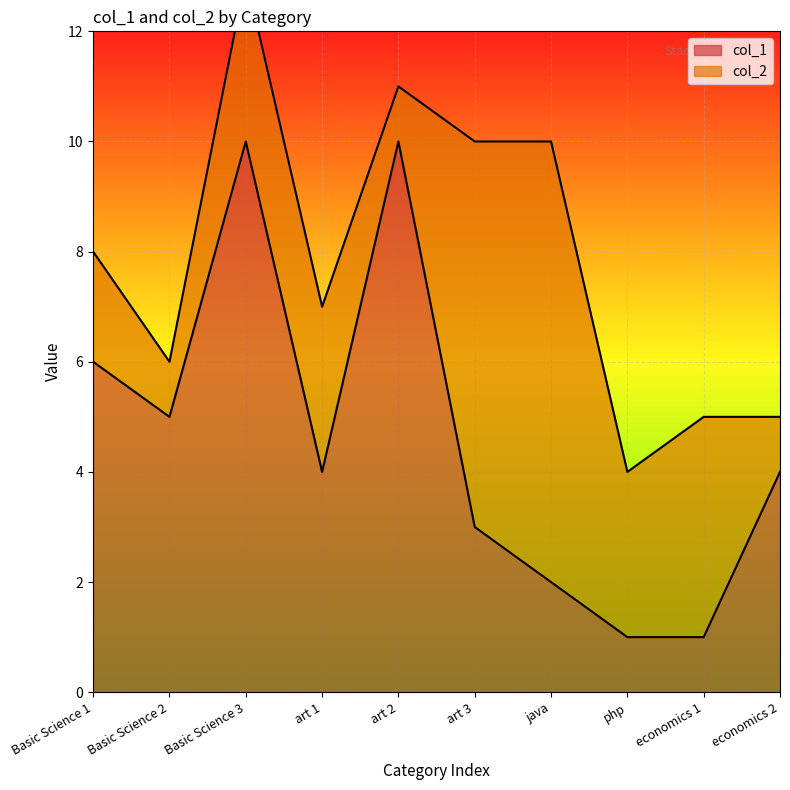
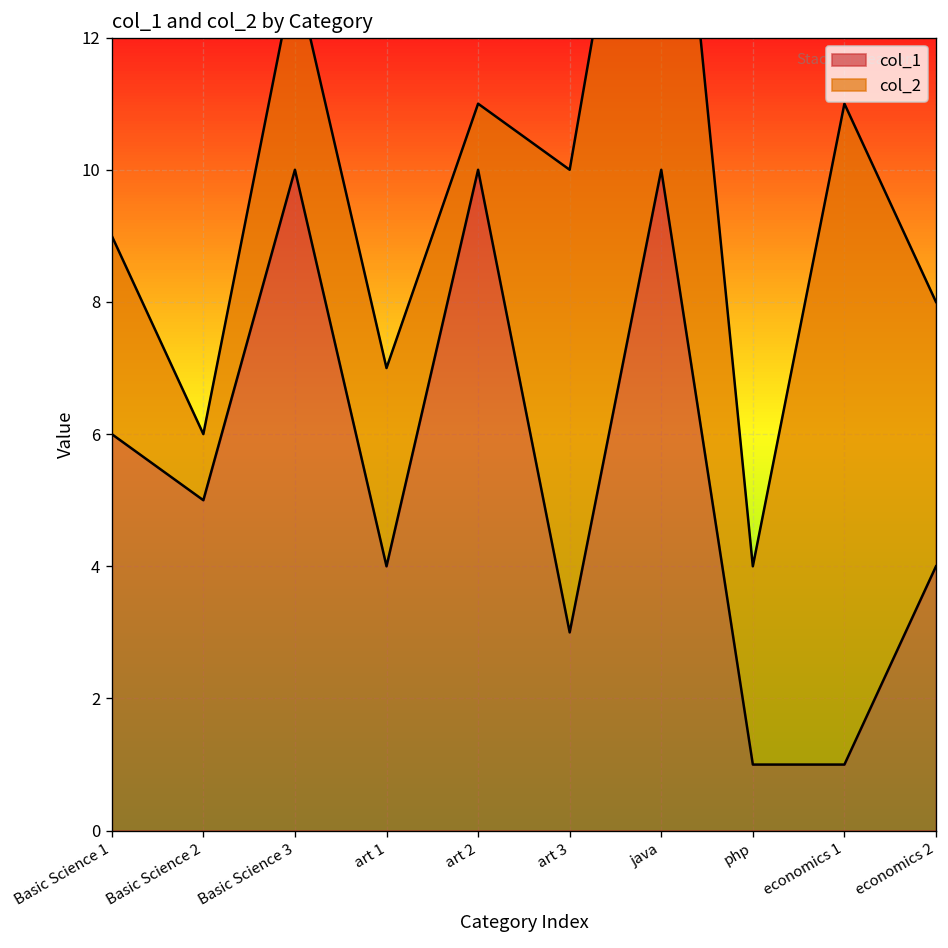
  {
    "col_1": {
      "Basic Science 1": 6,
      "Basic Science 2": 5,
      "Basic Science 3": 10,
      "art 1": 4,
      "art 2": 10,
      "art 3": 3,
-     "java": 2,
+     "java": 10,
      "php": 1,
      "economics 1": 1,
      "economics 2": 4
    },
    "col_2": {
-     "Basic Science 1": 2,
+     "Basic Science 1": 3,
      "Basic Science 2": 1,
      "art 1": 3,
      "art 2": 1,
      "art 3": 7,
      "php": 3,
-     "economics 1": 4,
-     "economics 2": 1
+     "economics 1": 10,
+     "economics 2": 4
    }
  }
